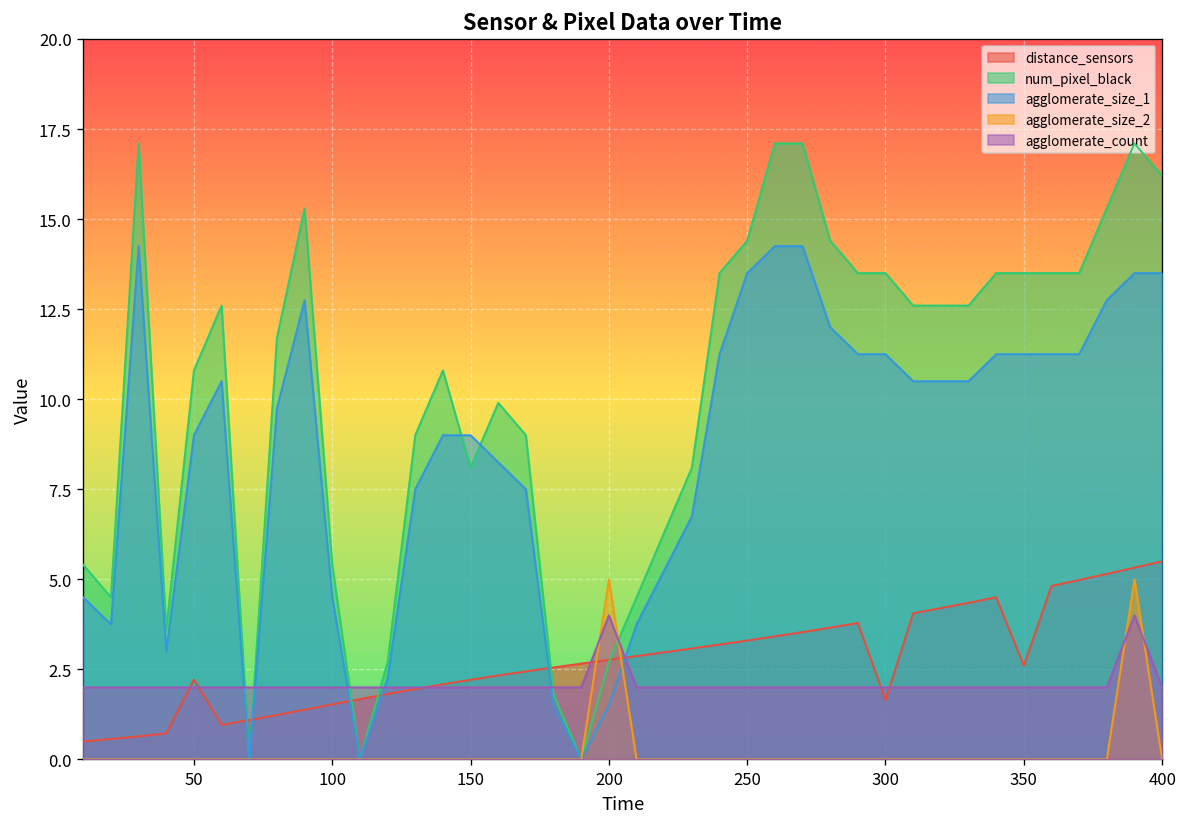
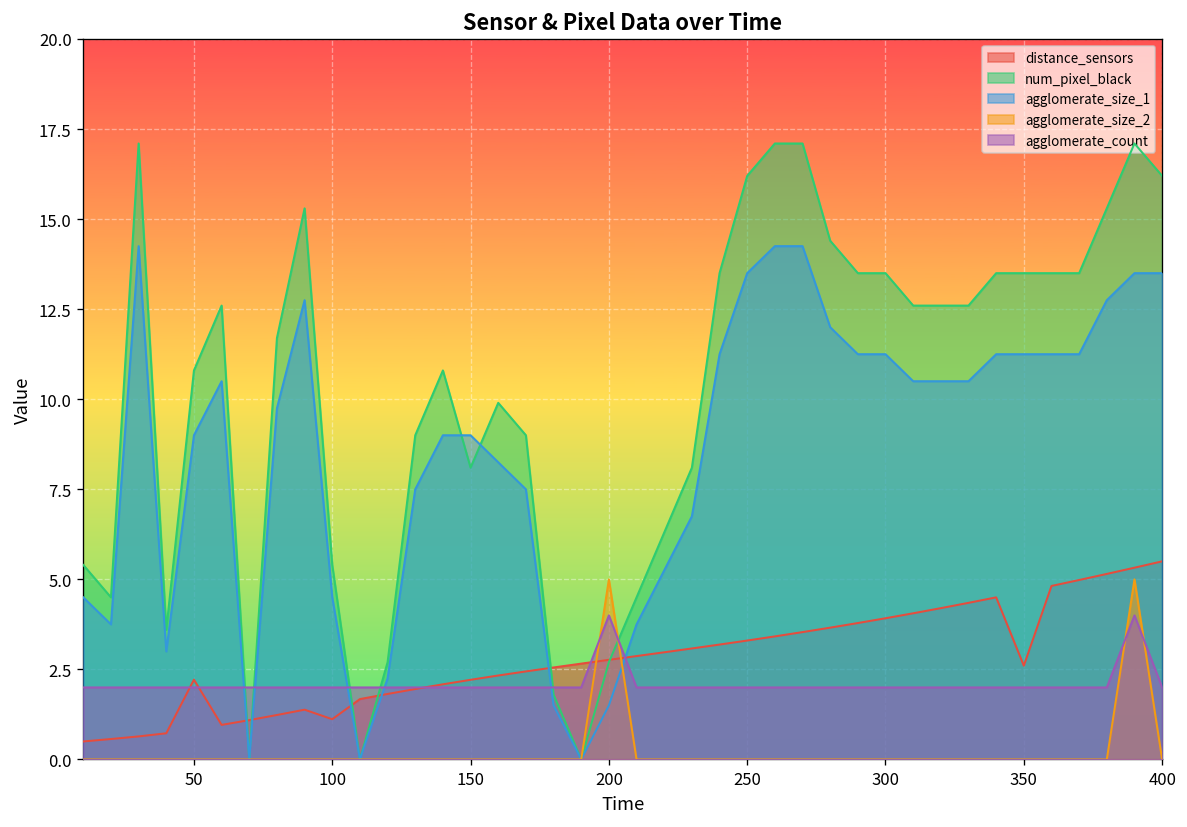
  {
    "distance_sensors": {
      "50": 2.2,
-     "100": 1.5,
+     "100": 1.1,
      "150": 2.2,
      "250": 3.3,
-     "300": 1.6,
+     "300": 3.9,
      "350": 2.6,
      "400": 5.5
    },
    "num_pixel_black": {
      "50": 10.8,
      "100": 5.4,
      "150": 8.1,
-     "250": 14.4,
+     "250": 16.2,
      "300": 13.5,
      "350": 13.5,
      "400": 16.2
    },
    "agglomerate_size_1": {
      "50": 9.0,
      "100": 4.5,
      "150": 9.0,
      "200": 1.5,
      "250": 13.5,
      "300": 11.3,
      "350": 11.3,
      "400": 13.5
    },
    "agglomerate_size_2": {
      "50": 0.0,
      "100": 0.0,
      "150": 0.0,
      "200": 5.0,
      "250": 0.0,
      "300": 0.0,
      "350": 0.0,
      "400": 0.0
    },
    "agglomerate_count": {
      "50": 2.0,
      "100": 2.0,
      "150": 2.0,
      "200": 4.0,
      "250": 2.0,
      "300": 2.0,
      "350": 2.0,
      "400": 2.0
    }
  }
